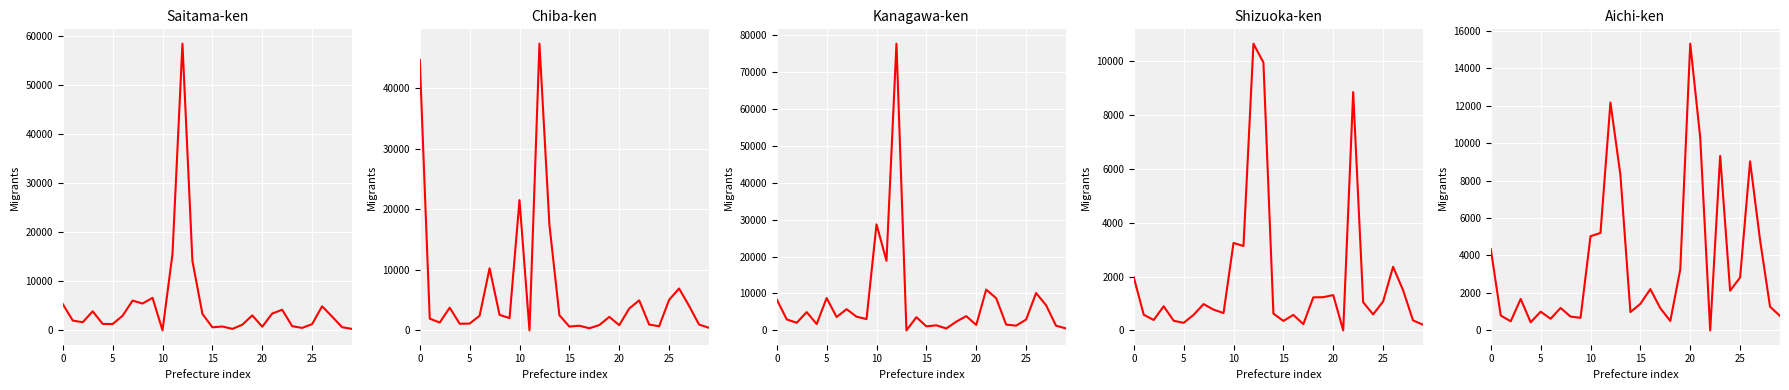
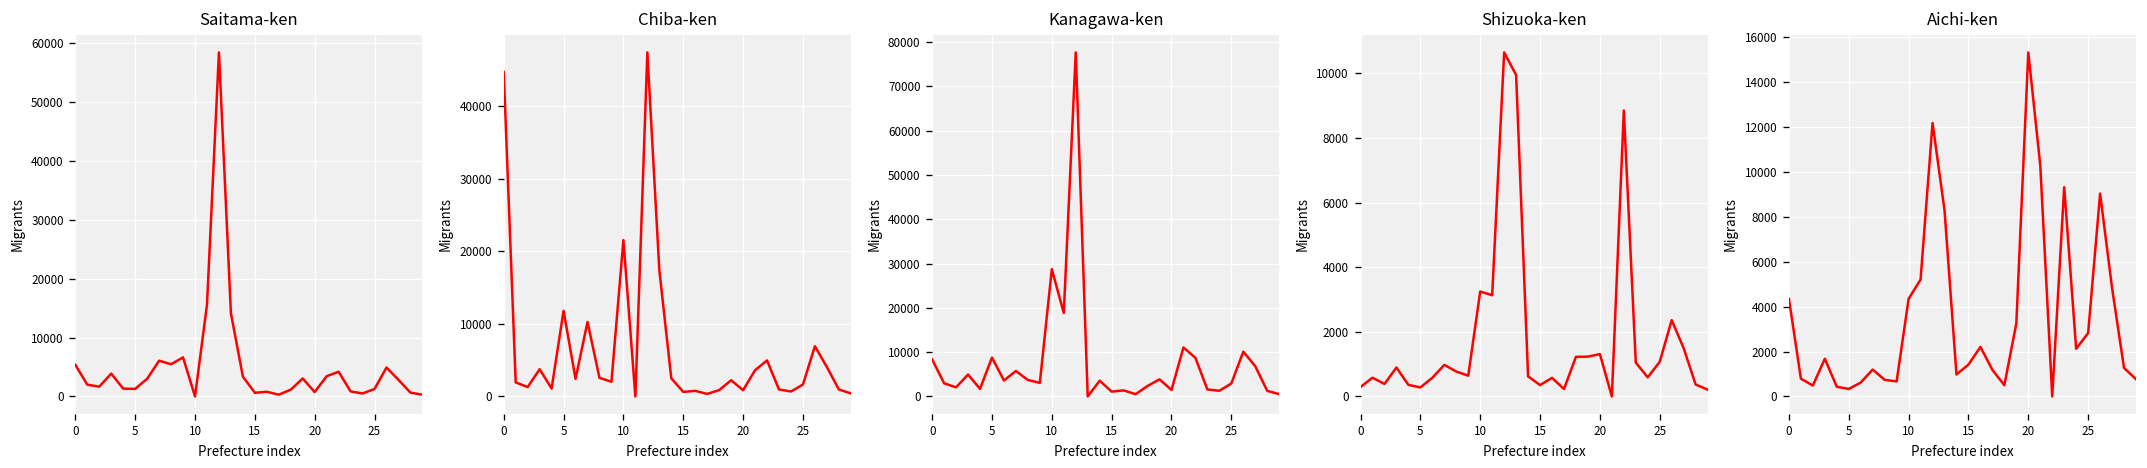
  {
    "Saitama-ken": {
      "0": 5000,
      "5": 1000,
      "10": 0,
      "15": 1000,
      "20": 1000,
      "25": 1000
    },
    "Chiba-ken": {
      "0": 45000,
-     "5": 1000,
+     "5": 12000,
      "10": 22000,
      "15": 1000,
      "20": 1000,
-     "25": 5000
+     "25": 2000
    },
    "Kanagawa-ken": {
      "0": 8000,
      "5": 9000,
      "10": 29000,
      "15": 1000,
      "20": 1000,
      "25": 3000
    },
    "Shizuoka-ken": {
-     "0": 2000,
+     "0": 300,
      "5": 300,
      "10": 3200,
      "15": 400,
      "20": 1300,
      "25": 1100
    },
    "Aichi-ken": {
      "0": 4300,
-     "5": 1000,
-     "10": 5000,
+     "5": 300,
+     "10": 4300,
      "15": 1400,
      "20": 15300,
      "25": 2800
    }
  }
